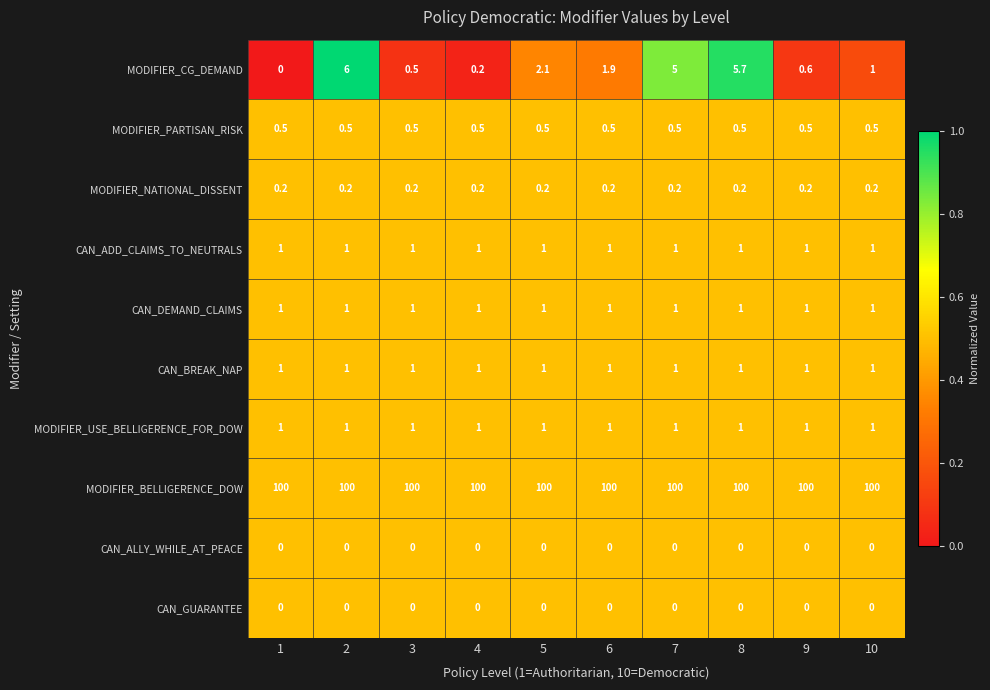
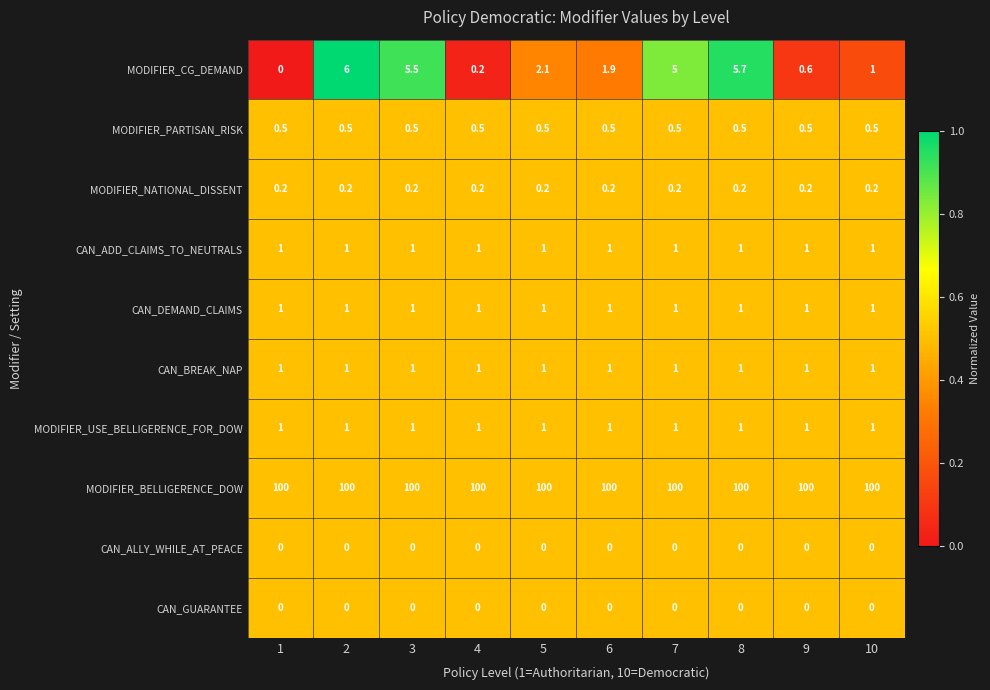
  {
    "MODIFIER_CG_DEMAND": {
      "1": 0,
      "2": 6,
-     "3": 0.5,
+     "3": 5.5,
      "4": 0.2,
      "5": 2.1,
      "6": 1.9,
      "7": 5,
      "8": 5.7,
      "9": 0.6,
      "10": 1
    },
    "MODIFIER_PARTISAN_RISK": {
      "1": 0.5,
      "2": 0.5,
      "3": 0.5,
      "4": 0.5,
      "5": 0.5,
      "6": 0.5,
      "7": 0.5,
      "8": 0.5,
      "9": 0.5,
      "10": 0.5
    },
    "MODIFIER_NATIONAL_DISSENT": {
      "1": 0.2,
      "2": 0.2,
      "3": 0.2,
      "4": 0.2,
      "5": 0.2,
      "6": 0.2,
      "7": 0.2,
      "8": 0.2,
      "9": 0.2,
      "10": 0.2
    },
    "CAN_ADD_CLAIMS_TO_NEUTRALS": {
      "1": 1,
      "2": 1,
      "3": 1,
      "4": 1,
      "5": 1,
      "6": 1,
      "7": 1,
      "8": 1,
      "9": 1,
      "10": 1
    },
    "CAN_DEMAND_CLAIMS": {
      "1": 1,
      "2": 1,
      "3": 1,
      "4": 1,
      "5": 1,
      "6": 1,
      "7": 1,
      "8": 1,
      "9": 1,
      "10": 1
    },
    "CAN_BREAK_NAP": {
      "1": 1,
      "2": 1,
      "3": 1,
      "4": 1,
      "5": 1,
      "6": 1,
      "7": 1,
      "8": 1,
      "9": 1,
      "10": 1
    },
    "MODIFIER_USE_BELLIGERENCE_FOR_DOW": {
      "1": 1,
      "2": 1,
      "3": 1,
      "4": 1,
      "5": 1,
      "6": 1,
      "7": 1,
      "8": 1,
      "9": 1,
      "10": 1
    },
    "MODIFIER_BELLIGERENCE_DOW": {
      "1": 100,
      "2": 100,
      "3": 100,
      "4": 100,
      "5": 100,
      "6": 100,
      "7": 100,
      "8": 100,
      "9": 100,
      "10": 100
    },
    "CAN_ALLY_WHILE_AT_PEACE": {
      "1": 0,
      "2": 0,
      "3": 0,
      "4": 0,
      "5": 0,
      "6": 0,
      "7": 0,
      "8": 0,
      "9": 0,
      "10": 0
    },
    "CAN_GUARANTEE": {
      "1": 0,
      "2": 0,
      "3": 0,
      "4": 0,
      "5": 0,
      "6": 0,
      "7": 0,
      "8": 0,
      "9": 0,
      "10": 0
    }
  }
